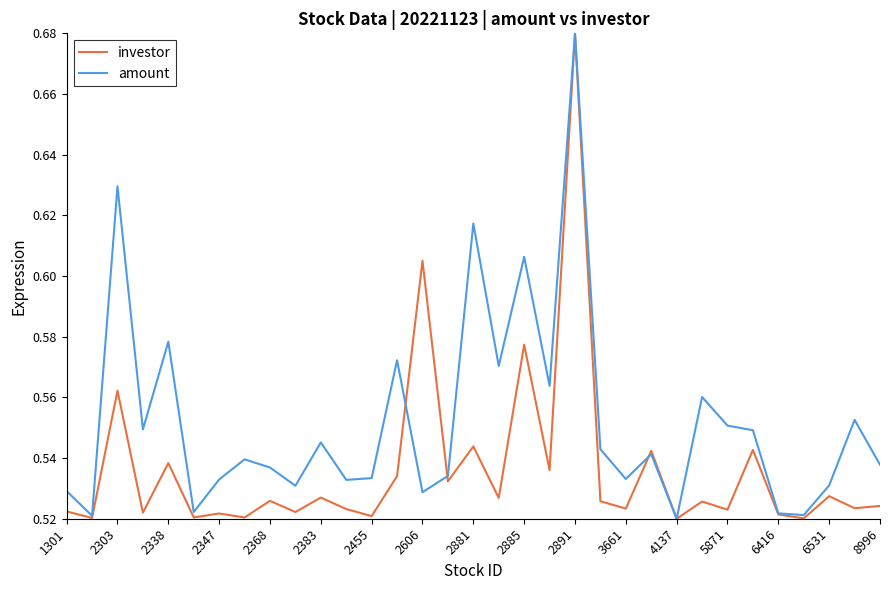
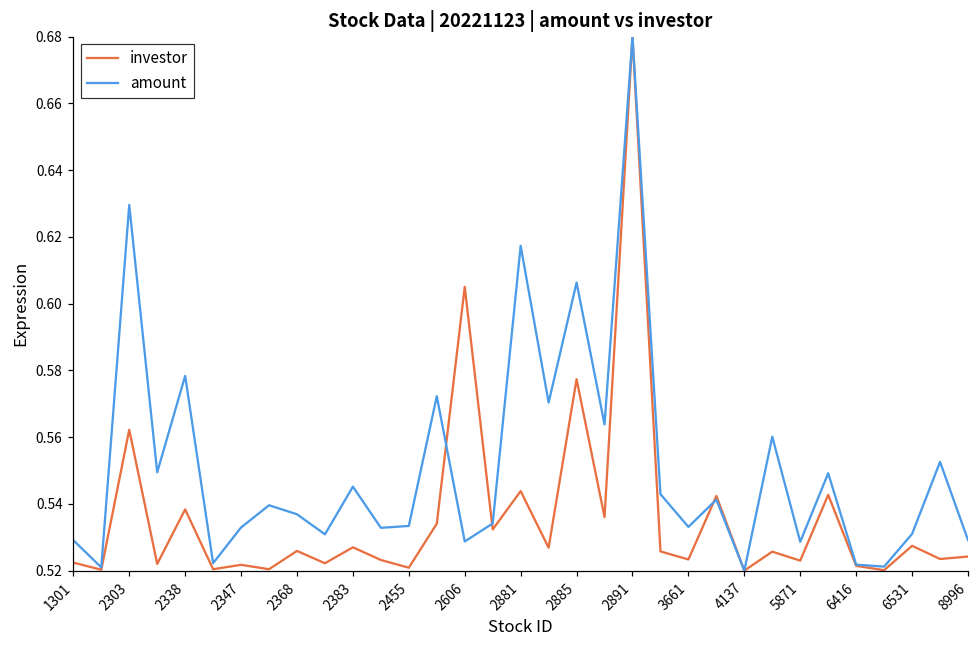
  {
    "investor": {
      "1301": 0.522,
      "2303": 0.562,
      "2338": 0.538,
      "2347": 0.522,
      "2368": 0.526,
      "2383": 0.527,
      "2455": 0.521,
      "2606": 0.605,
      "2881": 0.544,
      "2885": 0.577,
      "3661": 0.523,
      "5871": 0.523,
      "6531": 0.527,
      "8996": 0.524
    },
    "amount": {
      "1301": 0.529,
      "2303": 0.630,
      "2338": 0.578,
      "2347": 0.533,
      "2368": 0.537,
      "2383": 0.545,
      "2455": 0.533,
      "2606": 0.529,
      "2881": 0.617,
      "2885": 0.606,
      "3661": 0.533,
-     "5871": 0.551,
+     "5871": 0.529,
      "6531": 0.531,
-     "8996": 0.538
+     "8996": 0.529
    }
  }
